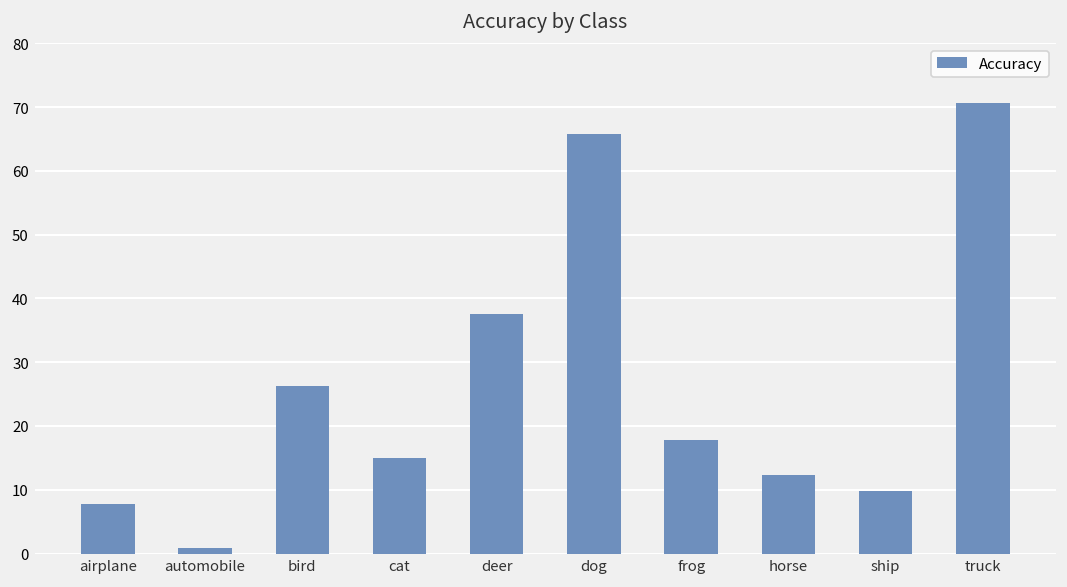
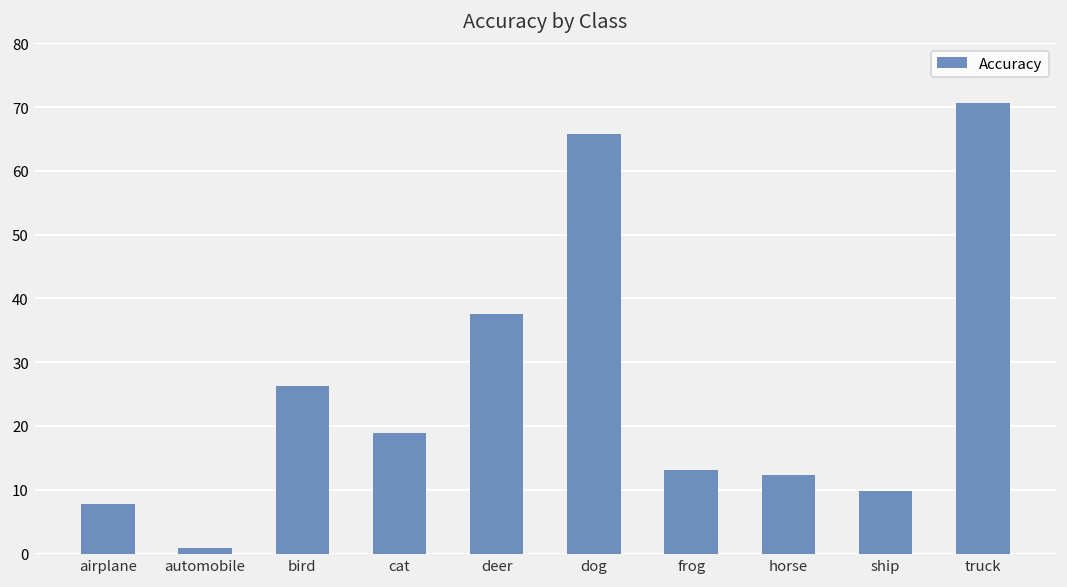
  {
    "airplane": 8,
    "automobile": 1,
    "bird": 26,
-   "cat": 15,
+   "cat": 19,
    "deer": 38,
    "dog": 66,
-   "frog": 18,
+   "frog": 13,
    "horse": 12,
    "ship": 10,
    "truck": 71
  }
